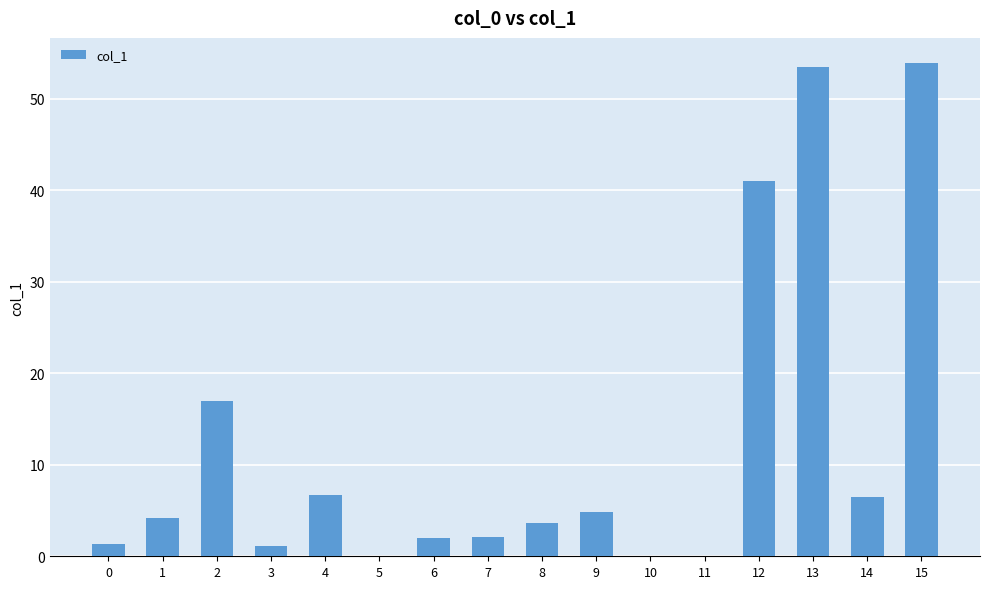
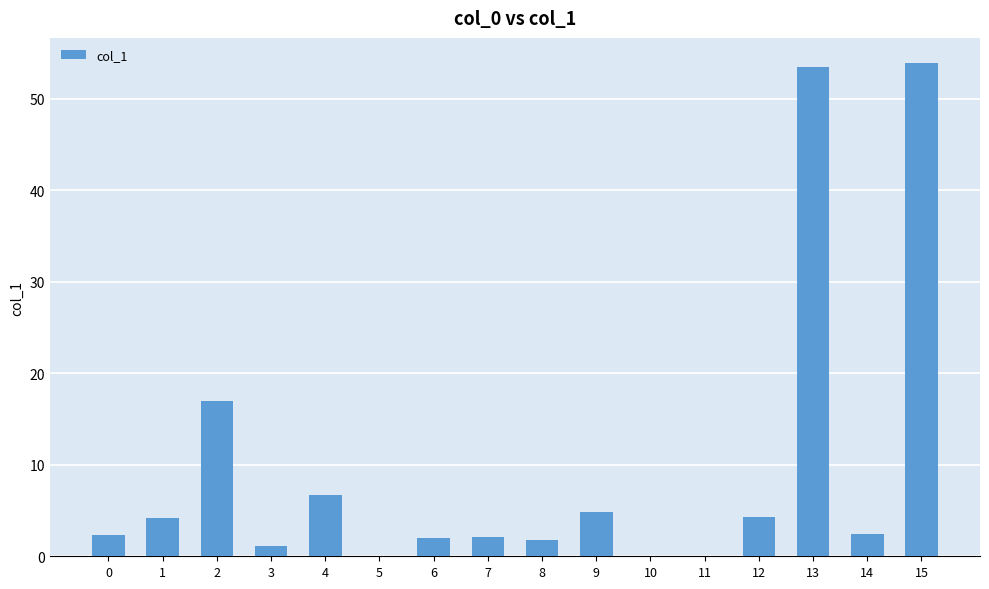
  {
-   "0": 1,
+   "0": 2,
    "1": 4,
    "2": 17,
    "3": 1,
    "4": 7,
    "6": 2,
    "7": 2,
-   "8": 4,
+   "8": 2,
    "9": 5,
-   "12": 41,
+   "12": 4,
    "13": 54,
-   "14": 6,
+   "14": 2,
    "15": 54
  }
